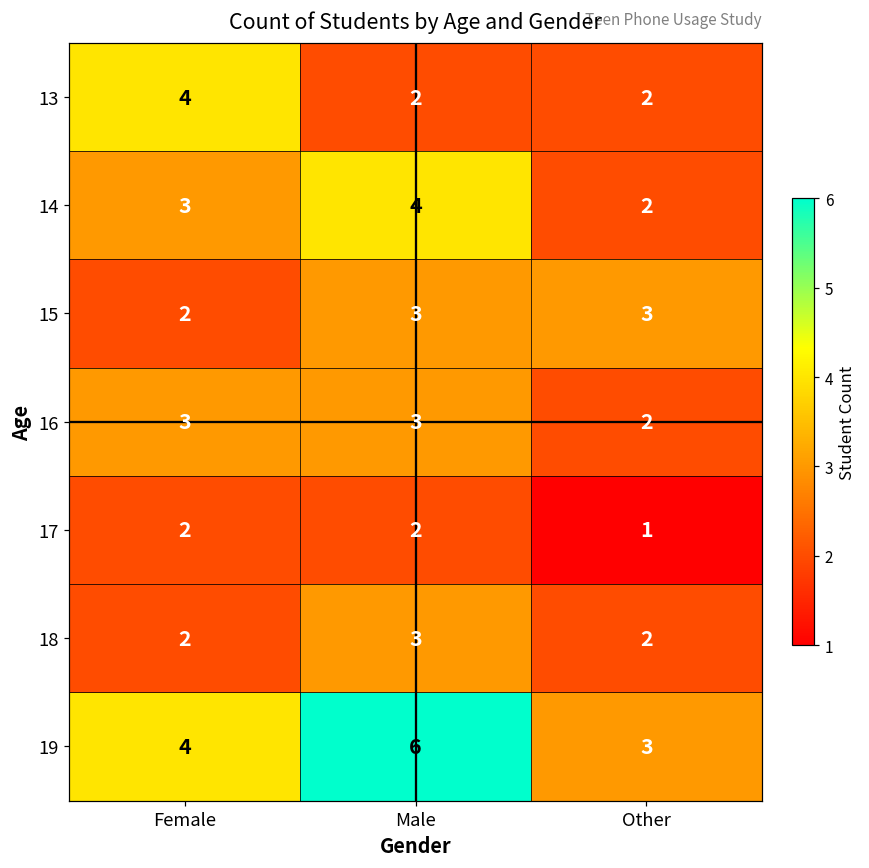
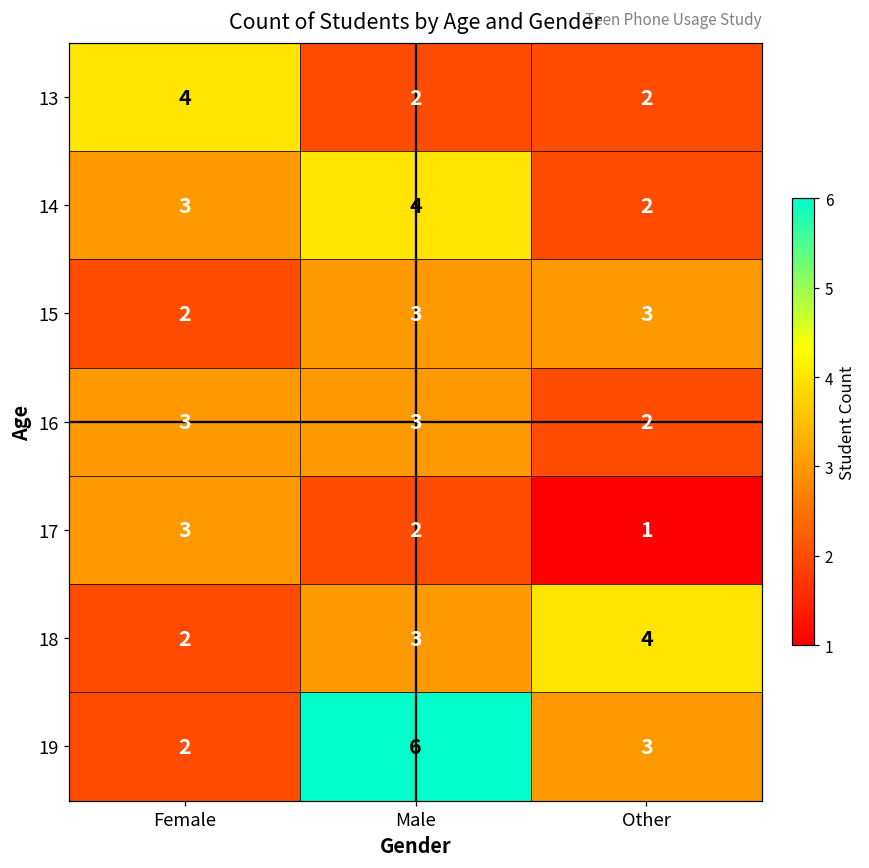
  {
    "13": {
      "Female": 4,
      "Male": 2,
      "Other": 2
    },
    "14": {
      "Female": 3,
      "Male": 4,
      "Other": 2
    },
    "15": {
      "Female": 2,
      "Male": 3,
      "Other": 3
    },
    "16": {
      "Female": 3,
      "Male": 3,
      "Other": 2
    },
    "17": {
-     "Female": 2,
+     "Female": 3,
      "Male": 2,
      "Other": 1
    },
    "18": {
      "Female": 2,
      "Male": 3,
-     "Other": 2
+     "Other": 4
    },
    "19": {
-     "Female": 4,
+     "Female": 2,
      "Male": 6,
      "Other": 3
    }
  }
